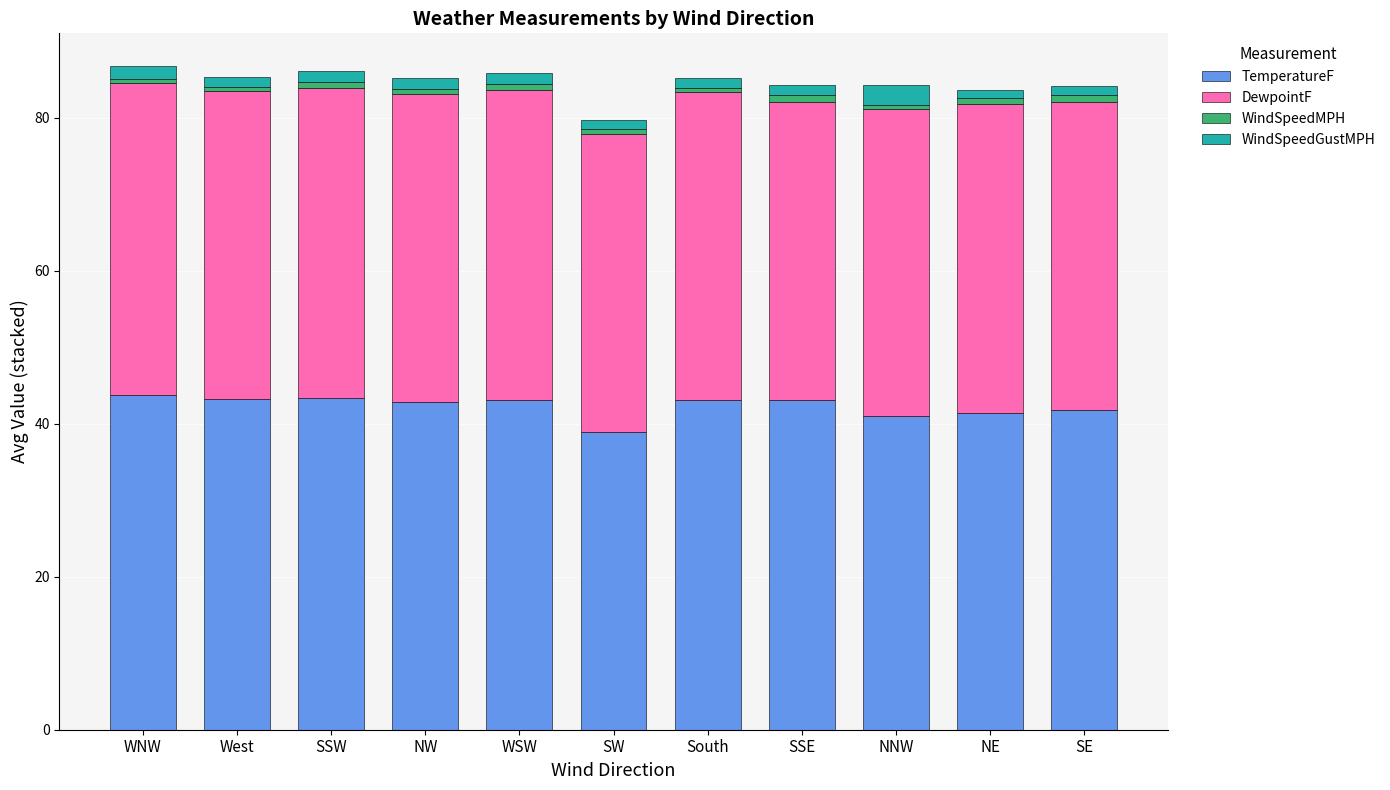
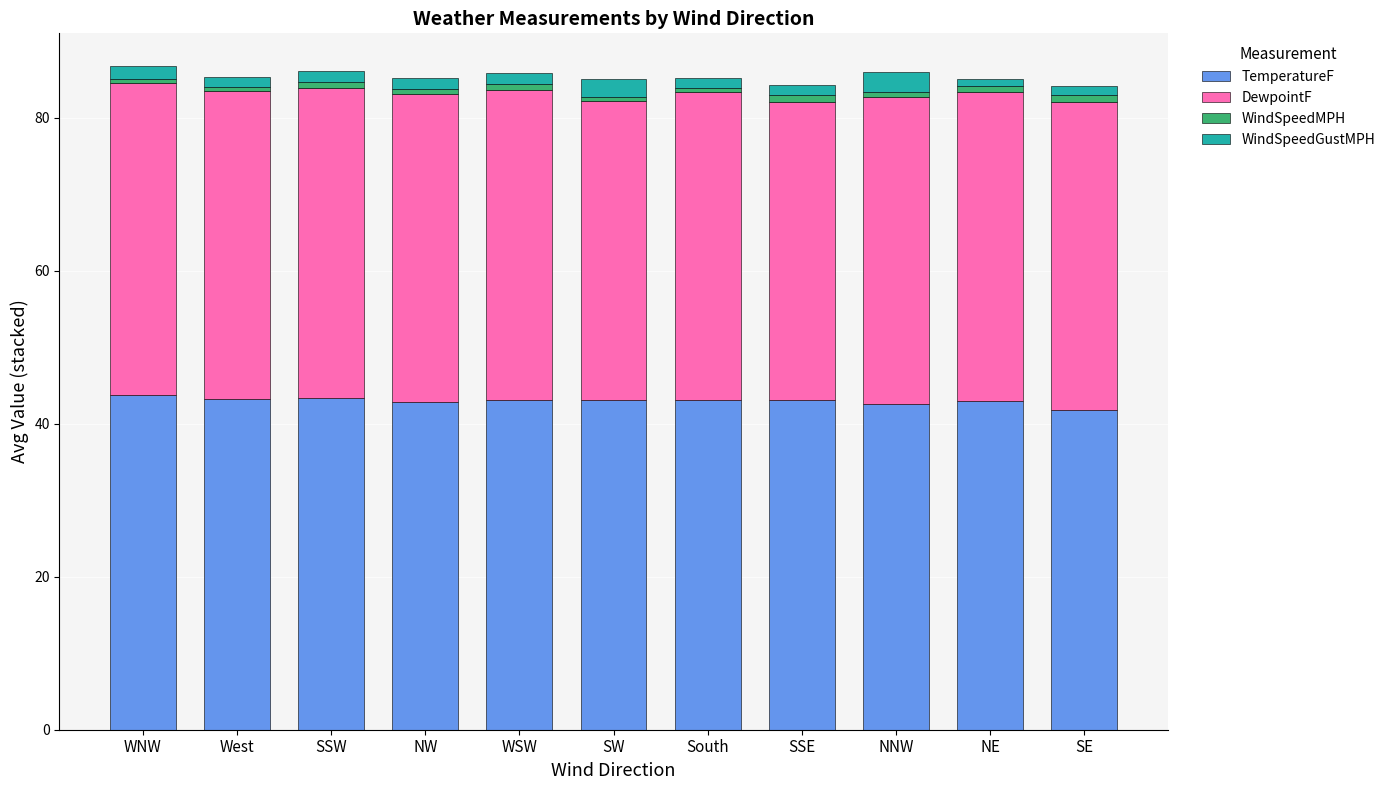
  {
    "TemperatureF": {
      "WNW": 44,
      "West": 43,
      "SSW": 43,
      "NW": 43,
      "WSW": 43,
-     "SW": 39,
+     "SW": 43,
      "South": 43,
      "SSE": 43,
-     "NNW": 41,
-     "NE": 41,
+     "NNW": 43,
+     "NE": 43,
      "SE": 42
    },
    "DewpointF": {
      "WNW": 41,
      "West": 40,
      "SSW": 41,
      "NW": 40,
      "WSW": 40,
      "SW": 39,
      "South": 40,
      "SSE": 39,
      "NNW": 40,
      "NE": 40,
      "SE": 40
    },
    "WindSpeedMPH": {
      "WNW": 1,
      "West": 0,
      "SSW": 1,
      "NW": 1,
      "WSW": 1,
      "SW": 1,
      "South": 1,
      "SSE": 1,
      "NNW": 1,
      "NE": 1,
      "SE": 1
    },
    "WindSpeedGustMPH": {
      "WNW": 2,
      "West": 1,
      "SSW": 2,
      "NW": 1,
      "WSW": 1,
-     "SW": 1,
+     "SW": 2,
      "South": 1,
      "SSE": 1,
      "NNW": 3,
      "NE": 1,
      "SE": 1
    }
  }
